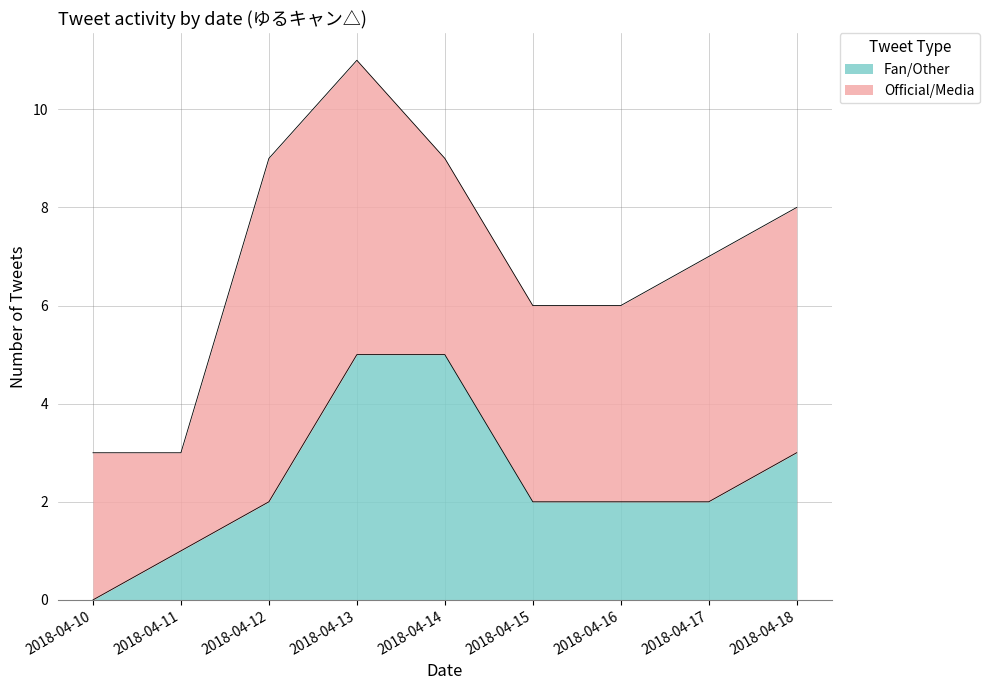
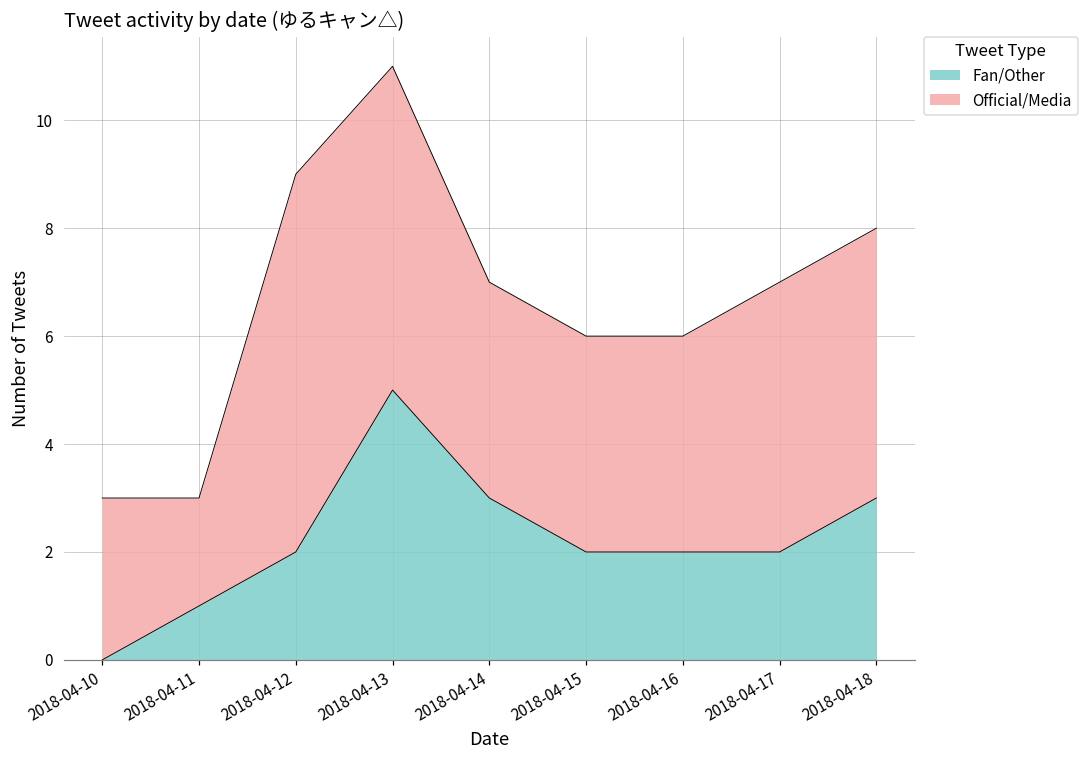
  {
    "Fan/Other": {
      "2018-04-11": 1,
      "2018-04-12": 2,
      "2018-04-13": 5,
-     "2018-04-14": 5,
+     "2018-04-14": 3,
      "2018-04-15": 2,
      "2018-04-16": 2,
      "2018-04-17": 2,
      "2018-04-18": 3
    },
    "Official/Media": {
      "2018-04-10": 3,
      "2018-04-11": 2,
      "2018-04-12": 7,
      "2018-04-13": 6,
      "2018-04-14": 4,
      "2018-04-15": 4,
      "2018-04-16": 4,
      "2018-04-17": 5,
      "2018-04-18": 5
    }
  }
